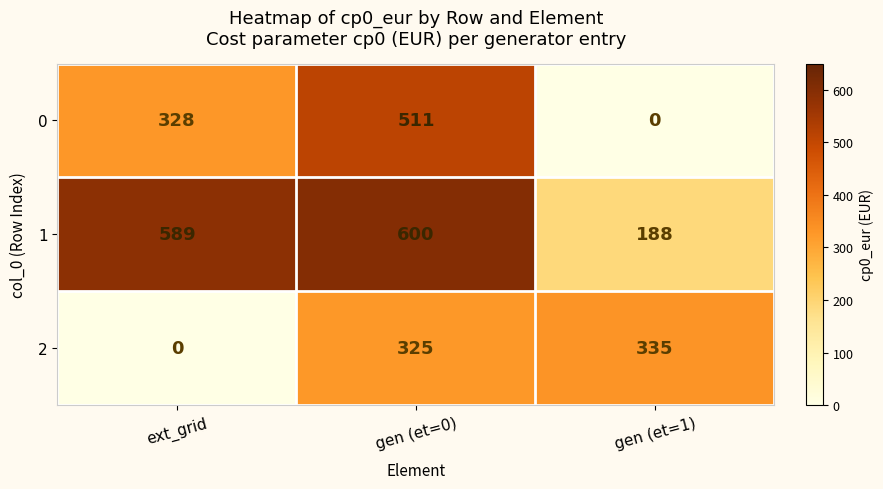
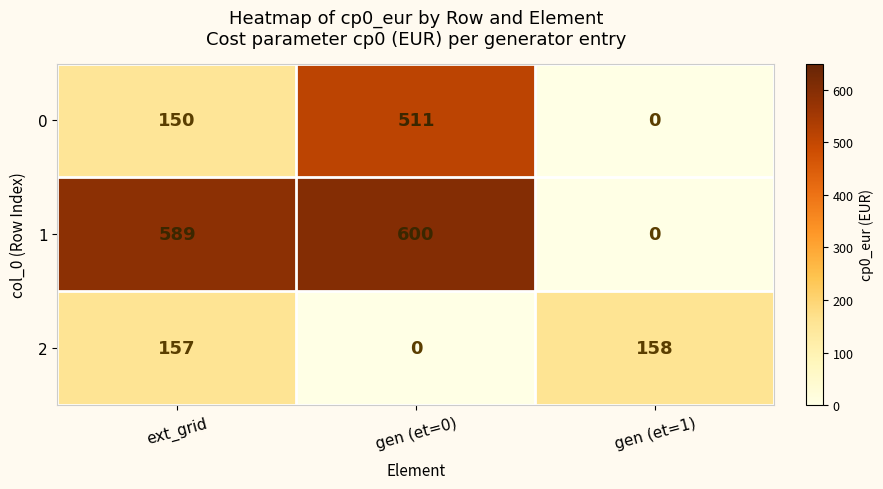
  {
    "0": {
-     "ext_grid": 328,
+     "ext_grid": 150,
      "gen (et=0)": 511,
      "gen (et=1)": 0
    },
    "1": {
      "ext_grid": 589,
      "gen (et=0)": 600,
-     "gen (et=1)": 188
+     "gen (et=1)": 0
    },
    "2": {
-     "ext_grid": 0,
-     "gen (et=0)": 325,
-     "gen (et=1)": 335
+     "ext_grid": 157,
+     "gen (et=0)": 0,
+     "gen (et=1)": 158
    }
  }
